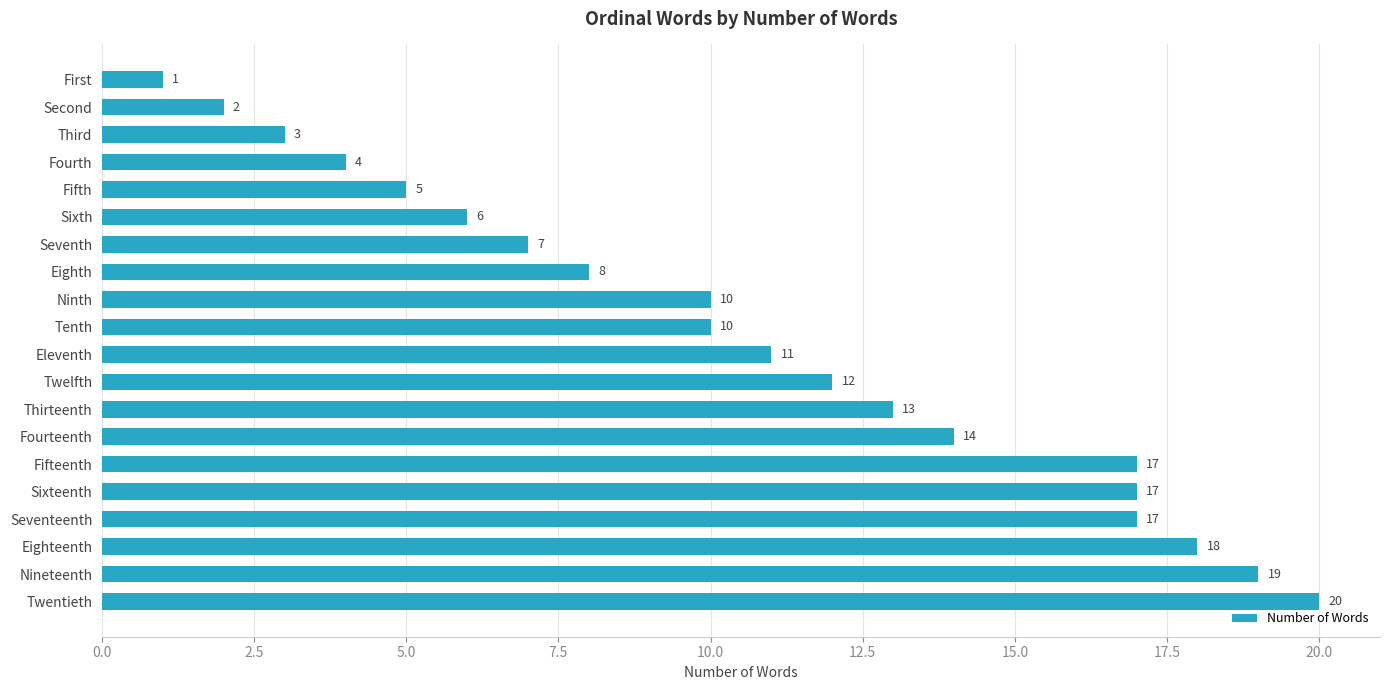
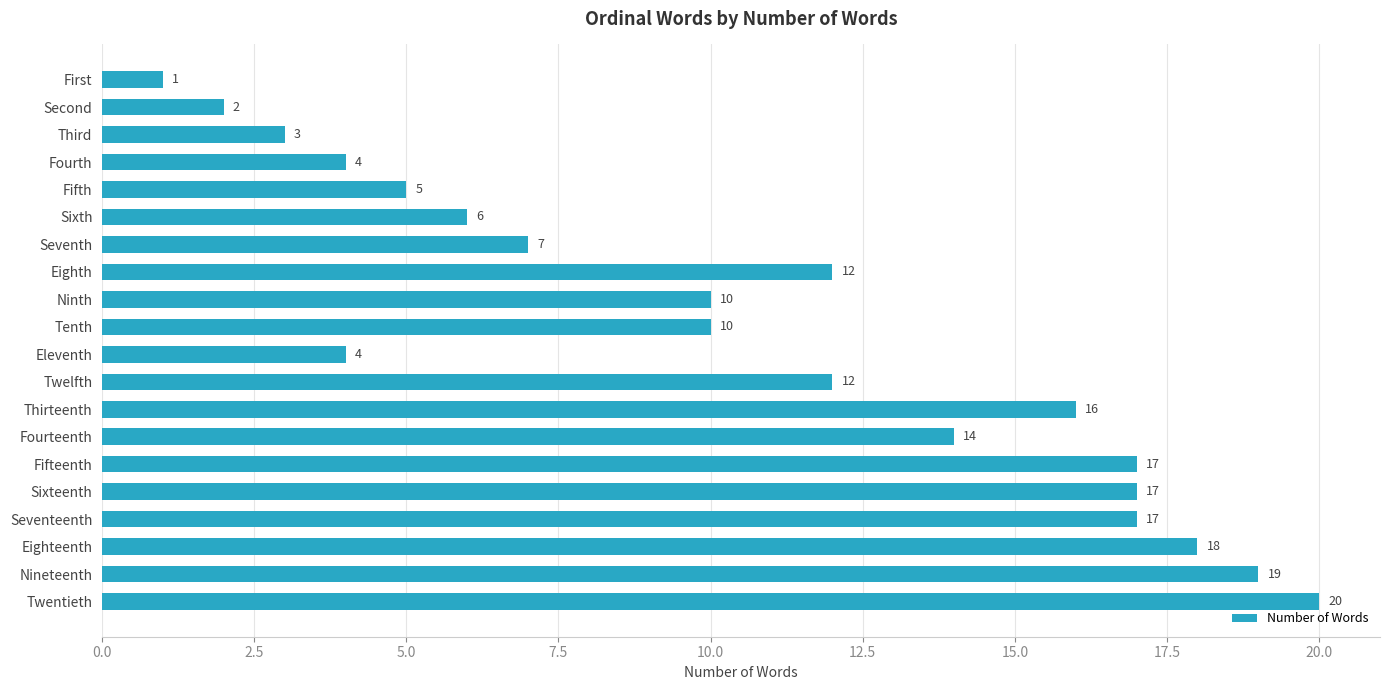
  {
    "First": 1,
    "Second": 2,
    "Third": 3,
    "Fourth": 4,
    "Fifth": 5,
    "Sixth": 6,
    "Seventh": 7,
-   "Eighth": 8,
+   "Eighth": 12,
    "Ninth": 10,
    "Tenth": 10,
-   "Eleventh": 11,
+   "Eleventh": 4,
    "Twelfth": 12,
-   "Thirteenth": 13,
+   "Thirteenth": 16,
    "Fourteenth": 14,
    "Fifteenth": 17,
    "Sixteenth": 17,
    "Seventeenth": 17,
    "Eighteenth": 18,
    "Nineteenth": 19,
    "Twentieth": 20
  }
